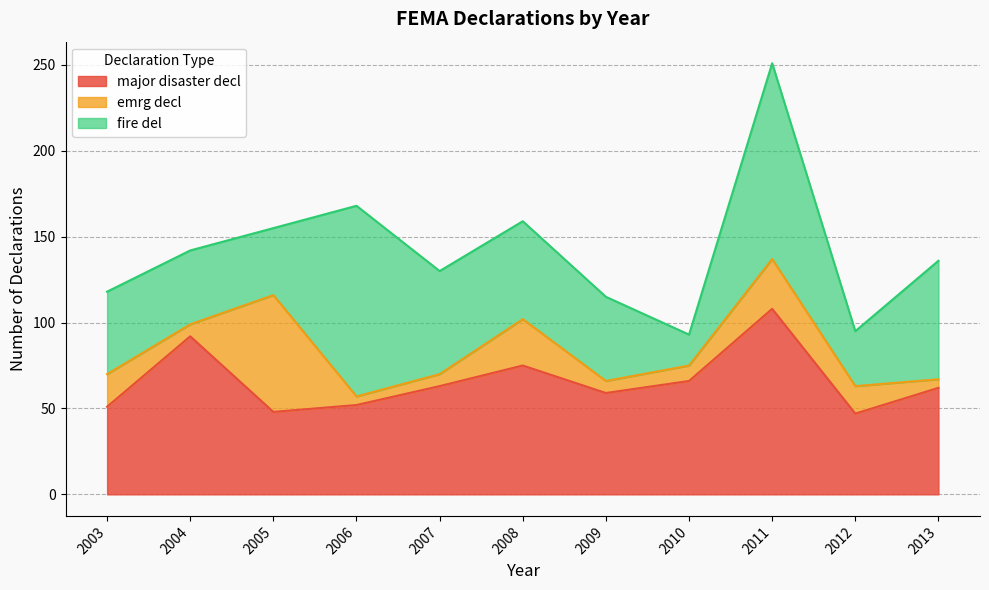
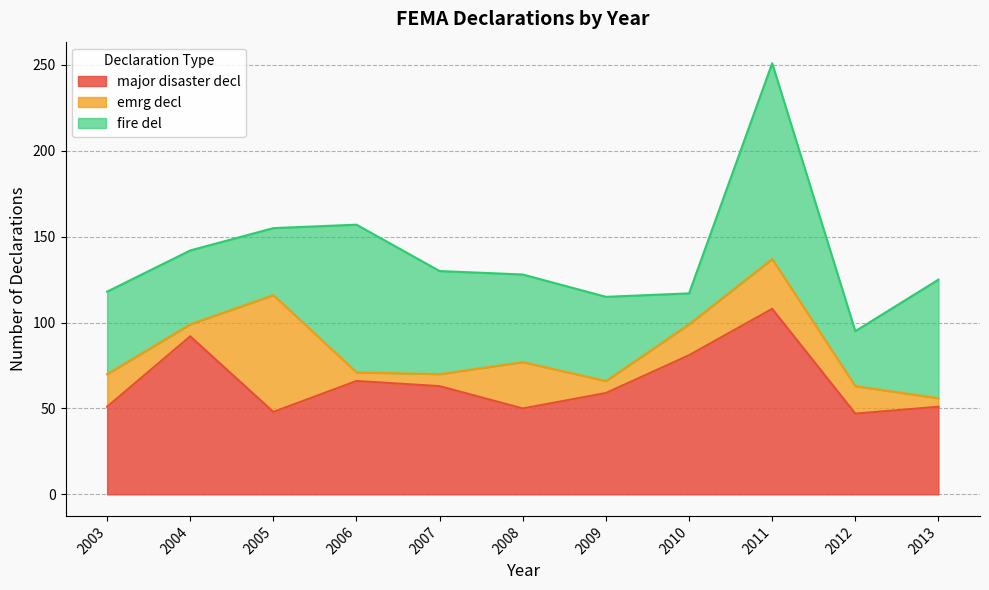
  {
    "major disaster decl": {
      "2003": 51,
      "2004": 92,
      "2005": 48,
-     "2006": 52,
+     "2006": 66,
      "2007": 63,
-     "2008": 75,
+     "2008": 50,
      "2009": 59,
-     "2010": 66,
+     "2010": 81,
      "2011": 108,
      "2012": 47,
-     "2013": 62
+     "2013": 51
    },
    "emrg decl": {
      "2003": 19,
      "2004": 7,
      "2005": 68,
      "2006": 5,
      "2007": 7,
      "2008": 27,
      "2009": 7,
-     "2010": 9,
+     "2010": 18,
      "2011": 29,
      "2012": 16,
      "2013": 5
    },
    "fire del": {
      "2003": 48,
      "2004": 43,
      "2005": 39,
-     "2006": 111,
+     "2006": 86,
      "2007": 60,
-     "2008": 57,
+     "2008": 51,
      "2009": 49,
      "2010": 18,
      "2011": 114,
      "2012": 32,
      "2013": 69
    }
  }
